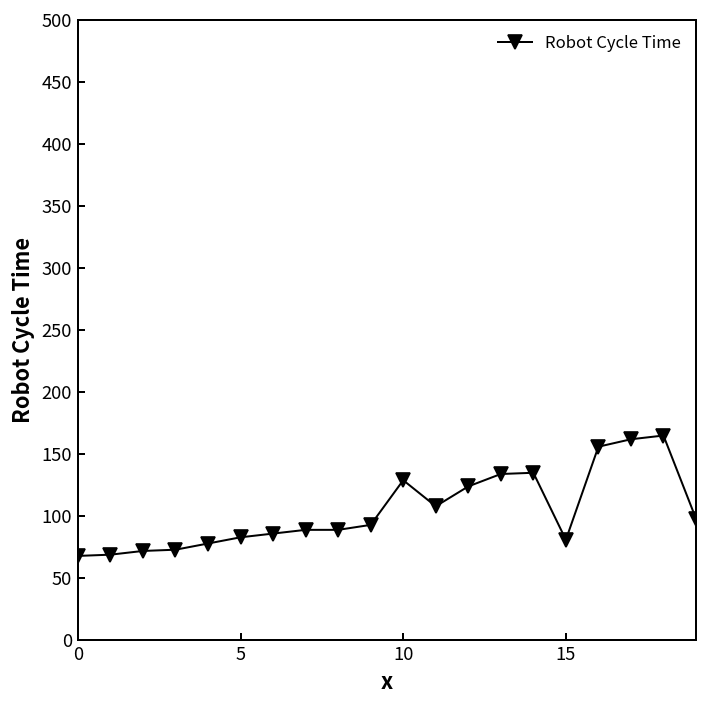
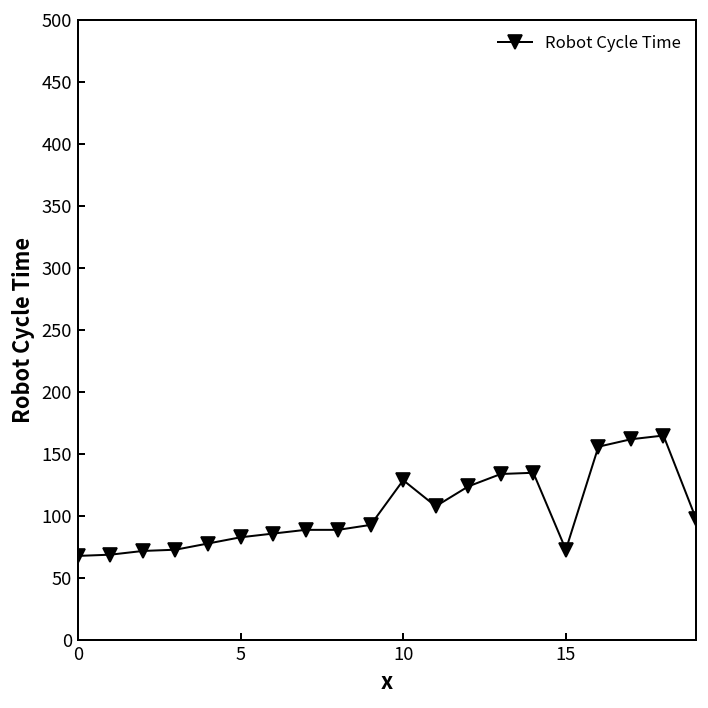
  {
    "0": 68,
    "5": 83,
    "10": 129,
-   "15": 81
+   "15": 73
  }
